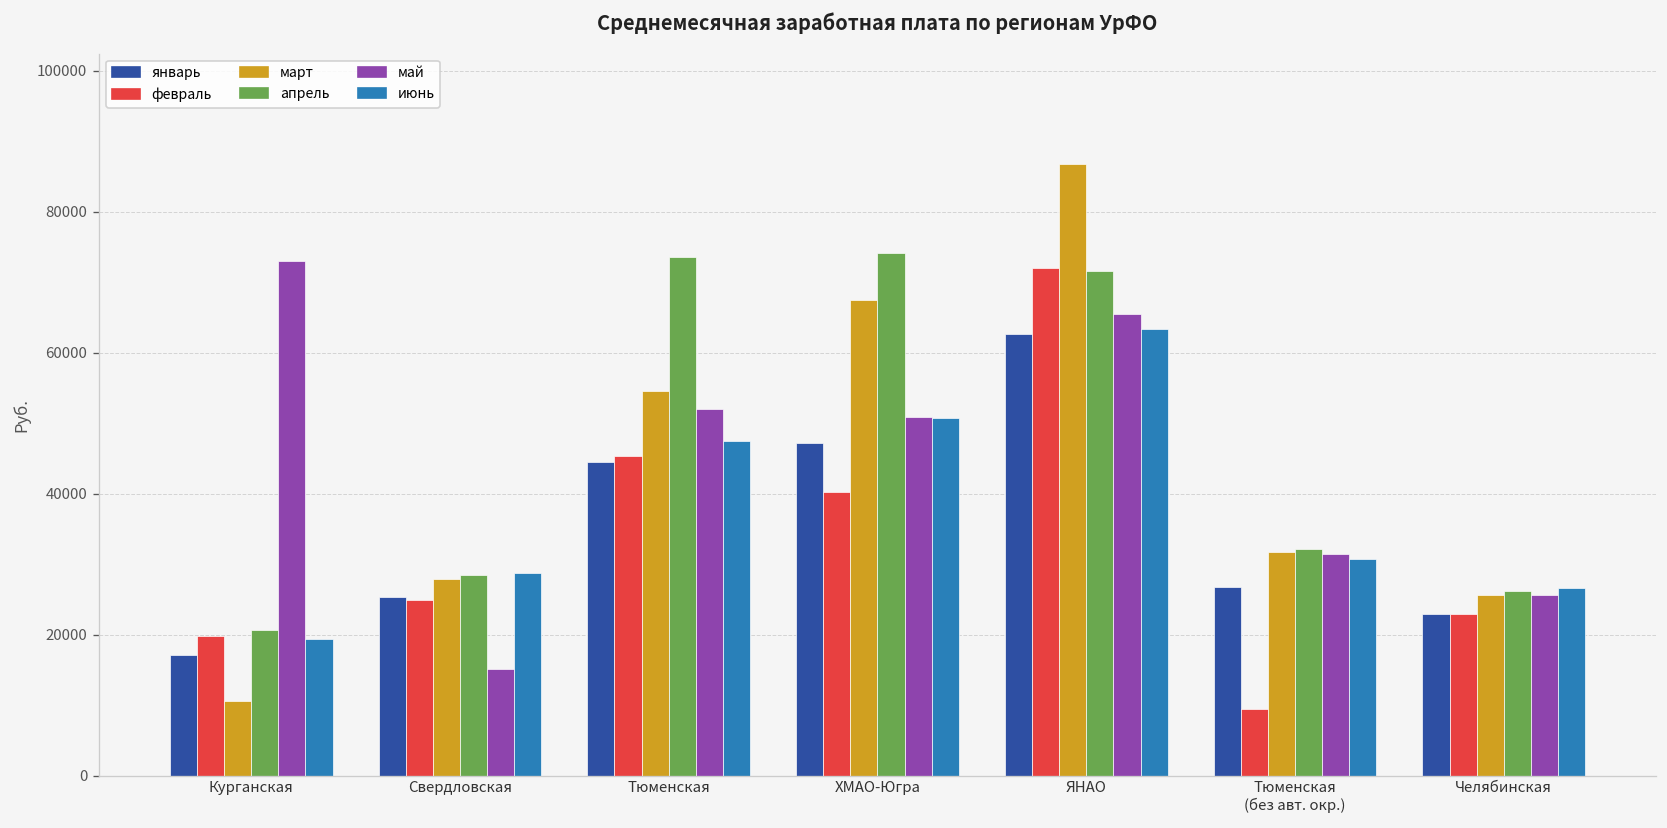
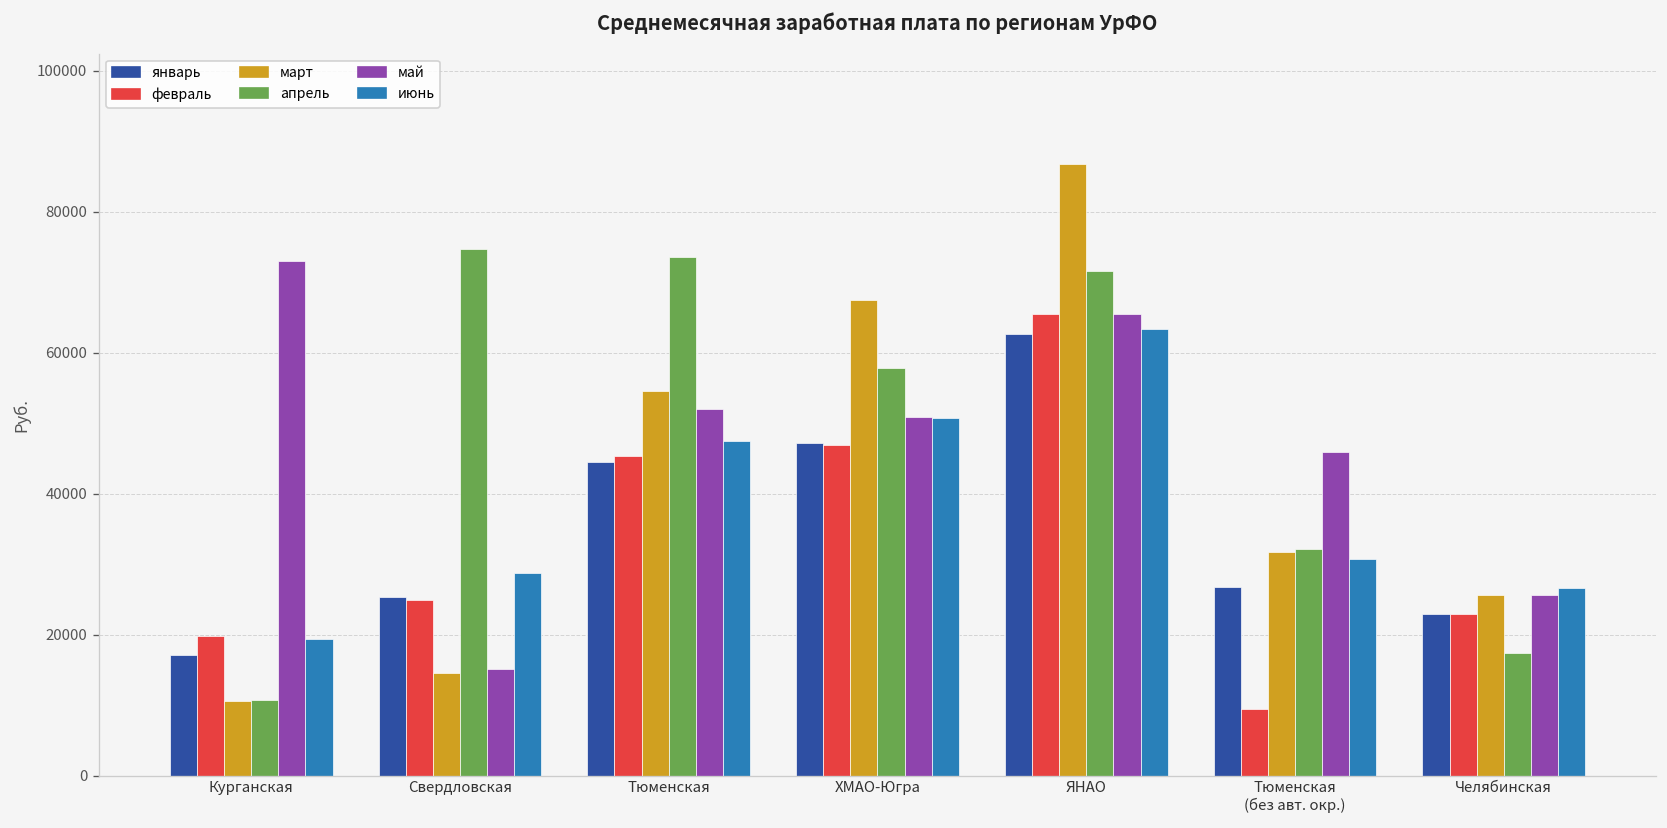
  {
    "февраль": {
      "Курганская": 20000,
      "Свердловская": 25000,
      "Тюменская": 45000,
-     "ХМАО-Югра": 40000,
-     "ЯНАО": 72000,
+     "ХМАО-Югра": 47000,
+     "ЯНАО": 65000,
      "Тюменская (без авт. окр.)": 10000,
      "Челябинская": 23000
    },
    "март": {
      "Курганская": 11000,
-     "Свердловская": 28000,
+     "Свердловская": 15000,
      "Тюменская": 55000,
      "ХМАО-Югра": 67000,
      "ЯНАО": 87000,
      "Тюменская (без авт. окр.)": 32000,
      "Челябинская": 26000
    },
    "апрель": {
-     "Курганская": 21000,
-     "Свердловская": 28000,
+     "Курганская": 11000,
+     "Свердловская": 75000,
      "Тюменская": 74000,
-     "ХМАО-Югра": 74000,
+     "ХМАО-Югра": 58000,
      "ЯНАО": 72000,
      "Тюменская (без авт. окр.)": 32000,
-     "Челябинская": 26000
+     "Челябинская": 17000
    },
    "май": {
      "Курганская": 73000,
      "Свердловская": 15000,
      "Тюменская": 52000,
      "ХМАО-Югра": 51000,
      "ЯНАО": 65000,
-     "Тюменская (без авт. окр.)": 31000,
+     "Тюменская (без авт. окр.)": 46000,
      "Челябинская": 26000
    }
  }
